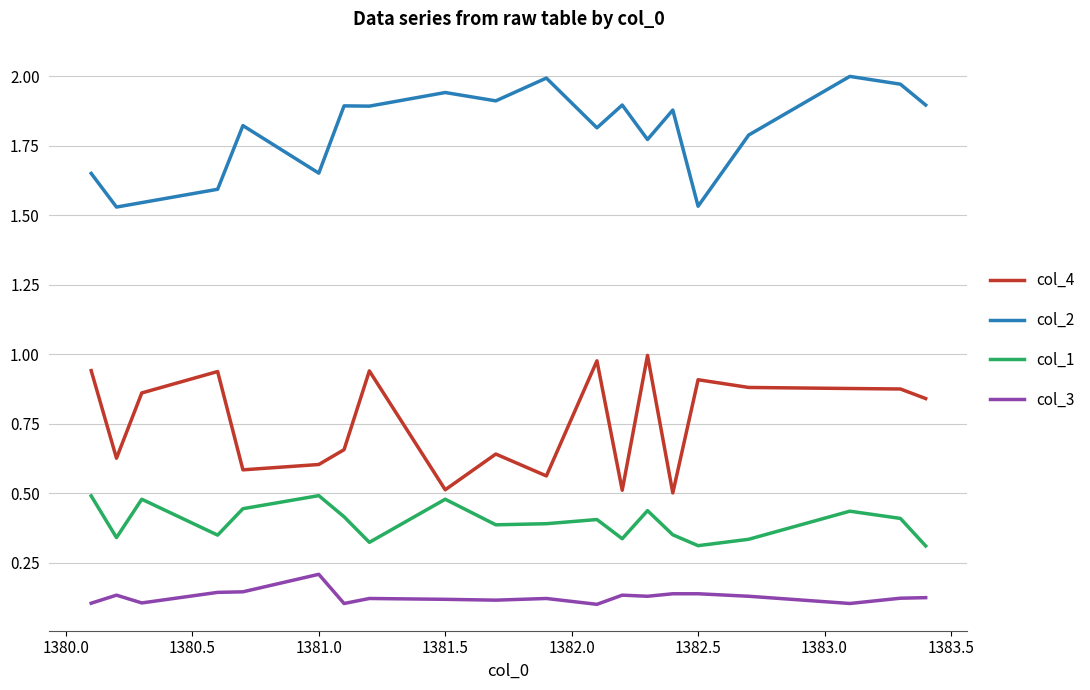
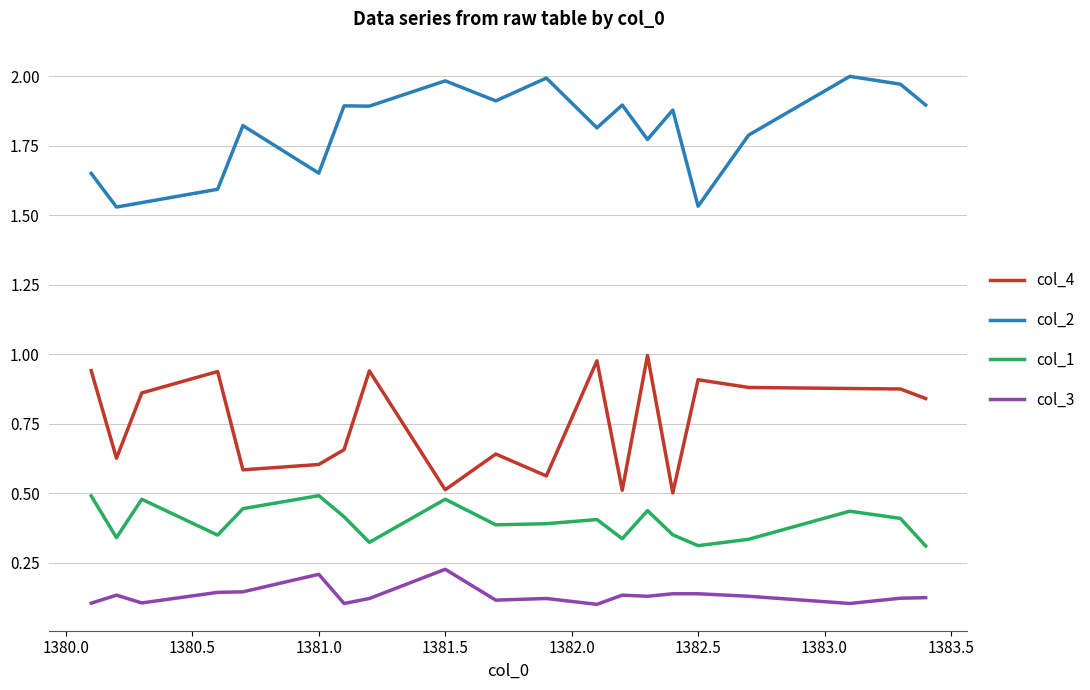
  {
    "col_4": {
      "1381.0": 0.60,
      "1381.5": 0.51,
      "1382.5": 0.91
    },
    "col_2": {
      "1381.0": 1.65,
-     "1381.5": 1.94,
+     "1381.5": 1.98,
      "1382.5": 1.53
    },
    "col_1": {
      "1381.0": 0.49,
      "1381.5": 0.48,
      "1382.5": 0.31
    },
    "col_3": {
      "1381.0": 0.21,
-     "1381.5": 0.12,
+     "1381.5": 0.23,
      "1382.5": 0.14
    }
  }
